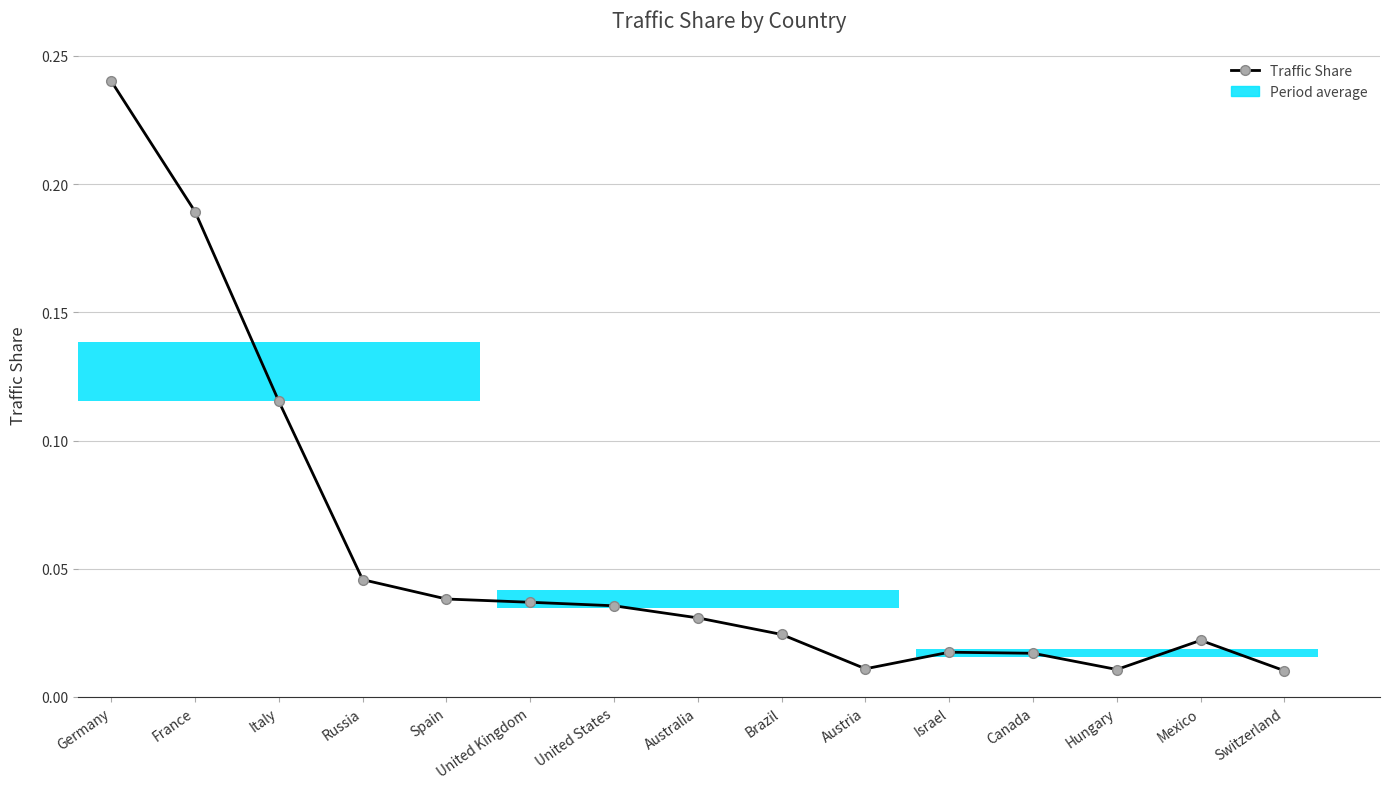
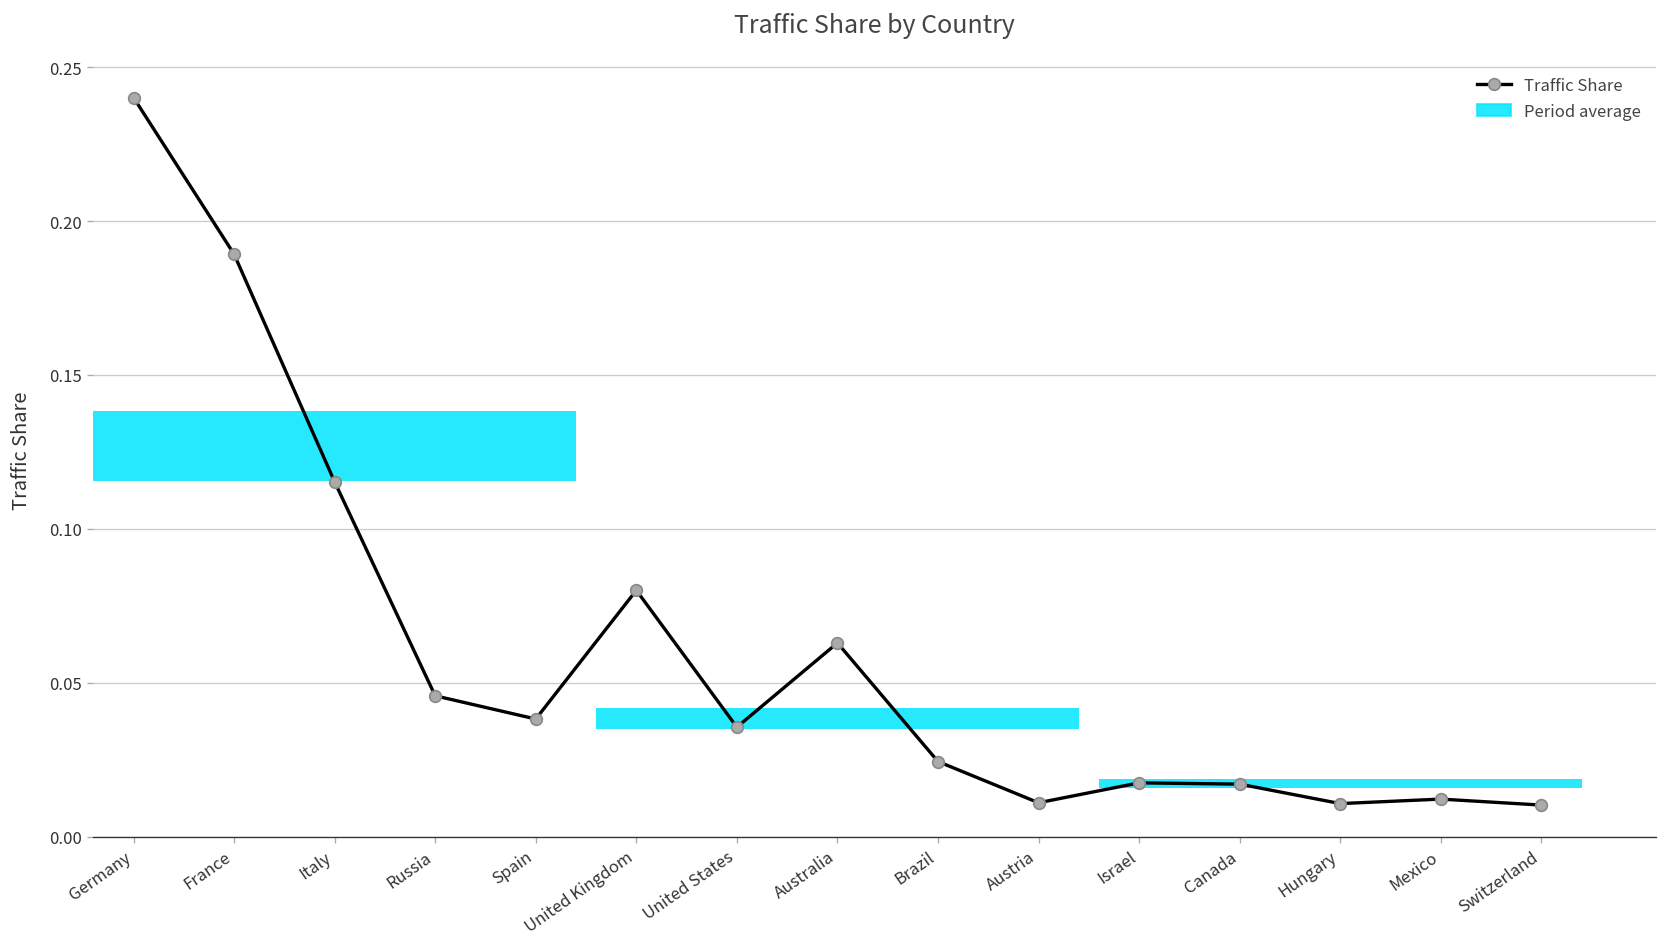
  {
    "Traffic Share": {
      "Germany": 0.240,
      "France": 0.189,
      "Italy": 0.115,
      "Russia": 0.046,
      "Spain": 0.038,
-     "United Kingdom": 0.037,
+     "United Kingdom": 0.080,
      "United States": 0.036,
-     "Australia": 0.031,
+     "Australia": 0.063,
      "Brazil": 0.024,
      "Austria": 0.011,
      "Israel": 0.017,
      "Canada": 0.017,
      "Hungary": 0.011,
-     "Mexico": 0.022,
+     "Mexico": 0.012,
      "Switzerland": 0.010
    }
  }
